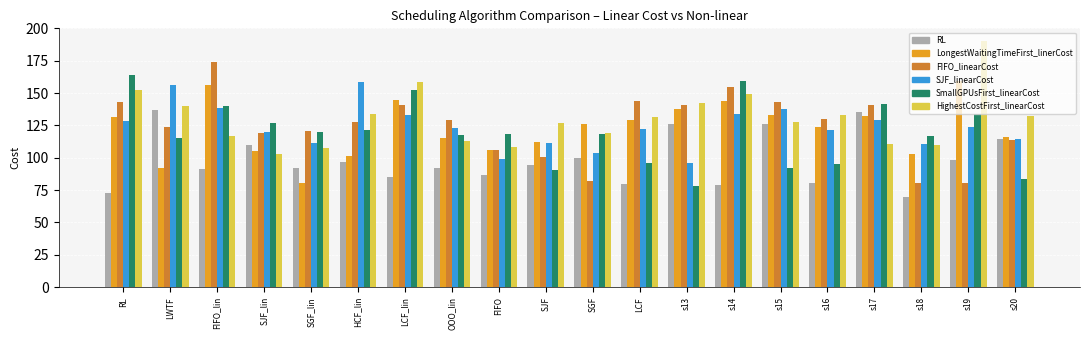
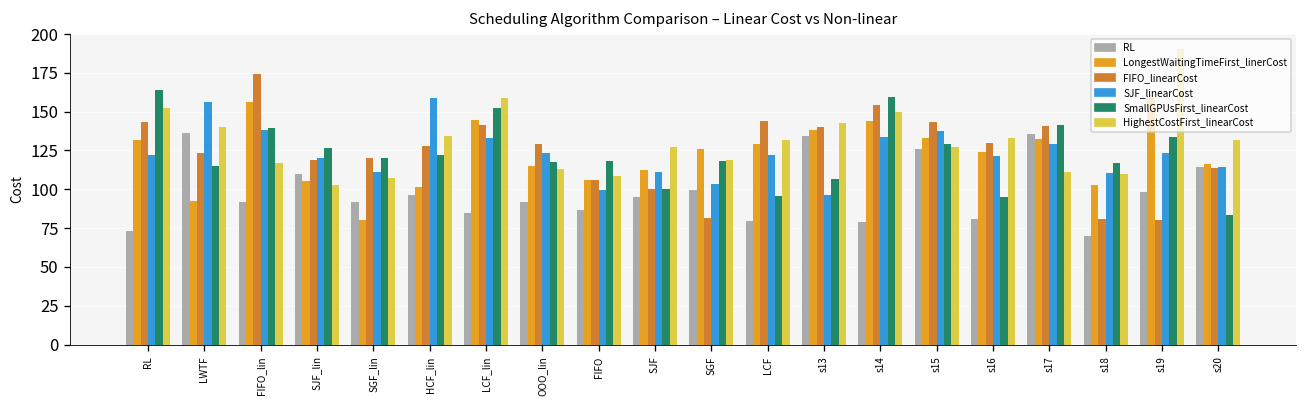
  {
    "RL": {
      "RL": 73,
      "LWTF": 137,
      "FIFO_lin": 92,
      "SJF_lin": 110,
      "SGF_lin": 92,
      "HCF_lin": 97,
      "LCF_lin": 85,
      "OOO_lin": 92,
      "FIFO": 87,
      "SJF": 95,
      "SGF": 100,
      "LCF": 79,
-     "s13": 126,
+     "s13": 135,
      "s14": 79,
      "s15": 126,
      "s16": 81,
      "s17": 135,
      "s18": 70,
      "s19": 98,
      "s20": 114
    },
    "SJF_linearCost": {
-     "RL": 129,
+     "RL": 122,
      "LWTF": 156,
      "FIFO_lin": 138,
      "SJF_lin": 120,
      "SGF_lin": 111,
      "HCF_lin": 159,
      "LCF_lin": 133,
      "OOO_lin": 123,
      "FIFO": 99,
      "SJF": 111,
      "SGF": 103,
      "LCF": 122,
      "s13": 96,
      "s14": 134,
      "s15": 138,
      "s16": 121,
      "s17": 129,
      "s18": 111,
      "s19": 124,
      "s20": 114
    },
    "SmallGPUsFirst_linearCost": {
      "RL": 164,
      "LWTF": 115,
      "FIFO_lin": 140,
      "SJF_lin": 127,
      "SGF_lin": 120,
      "HCF_lin": 122,
      "LCF_lin": 152,
      "OOO_lin": 118,
      "FIFO": 118,
-     "SJF": 91,
+     "SJF": 100,
      "SGF": 118,
      "LCF": 96,
-     "s13": 78,
+     "s13": 106,
      "s14": 159,
-     "s15": 92,
+     "s15": 129,
      "s16": 95,
      "s17": 142,
      "s18": 117,
      "s20": 84
    }
  }
